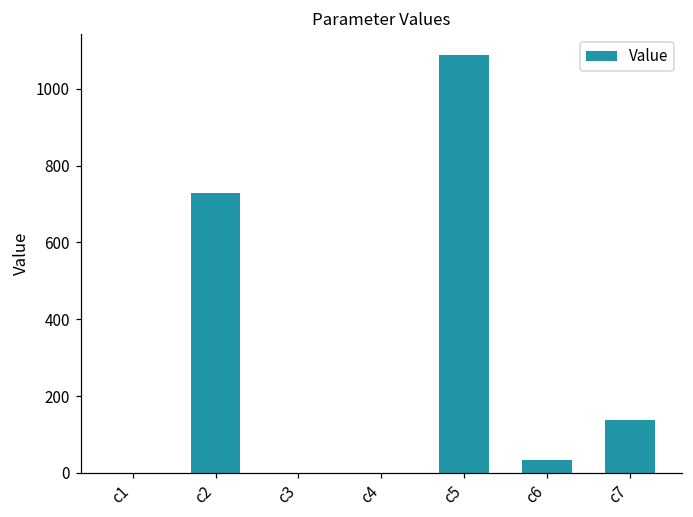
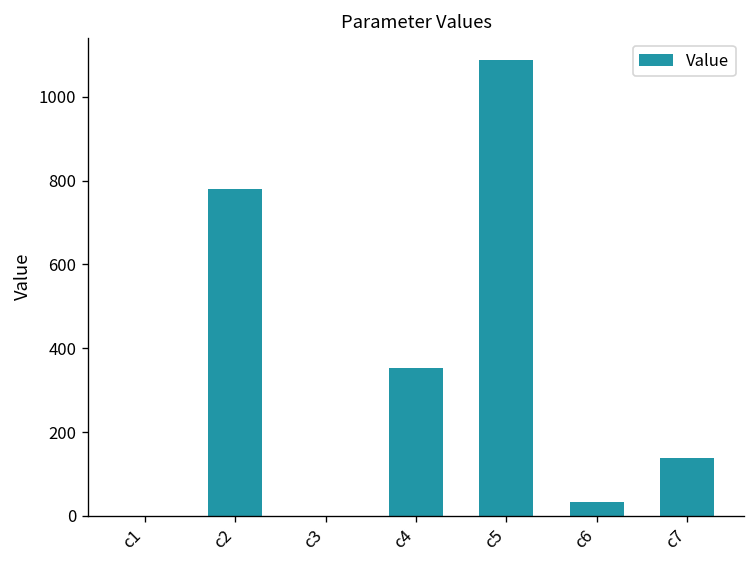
  {
-   "c2": 730,
-   "c4": 0,
+   "c2": 780,
+   "c4": 350,
    "c5": 1090,
    "c6": 30,
    "c7": 140
  }
